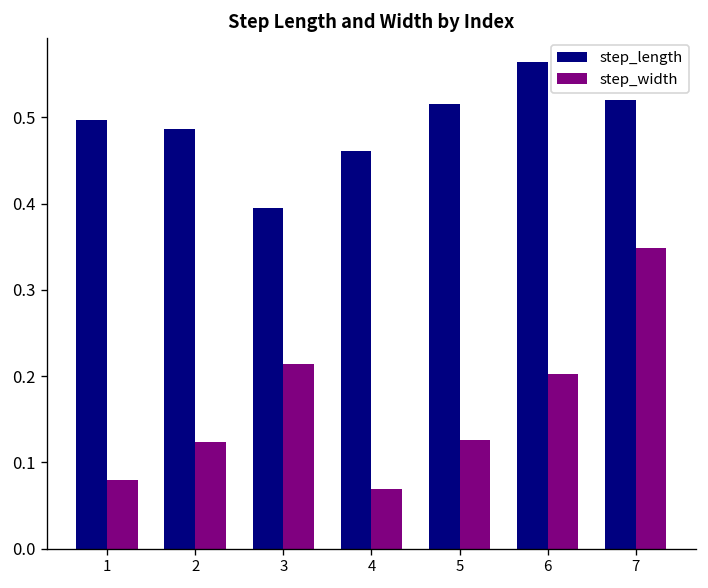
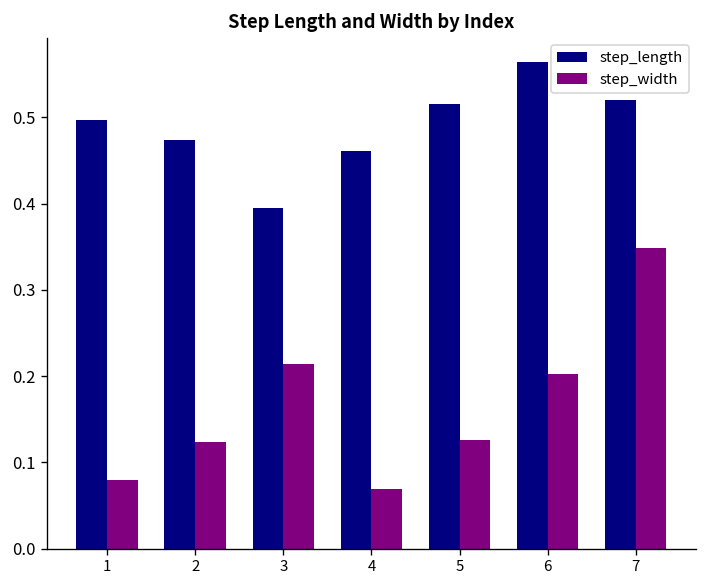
  {
    "step_length": {
      "1": 0.50,
-     "2": 0.49,
+     "2": 0.47,
      "3": 0.40,
      "4": 0.46,
      "5": 0.51,
      "6": 0.56,
      "7": 0.52
    },
    "step_width": {
      "1": 0.08,
      "2": 0.12,
      "3": 0.21,
      "4": 0.07,
      "5": 0.13,
      "6": 0.20,
      "7": 0.35
    }
  }
